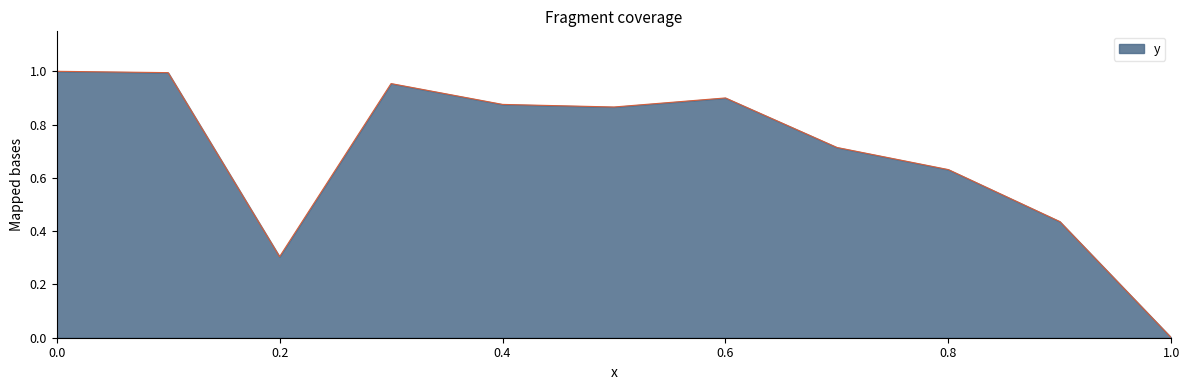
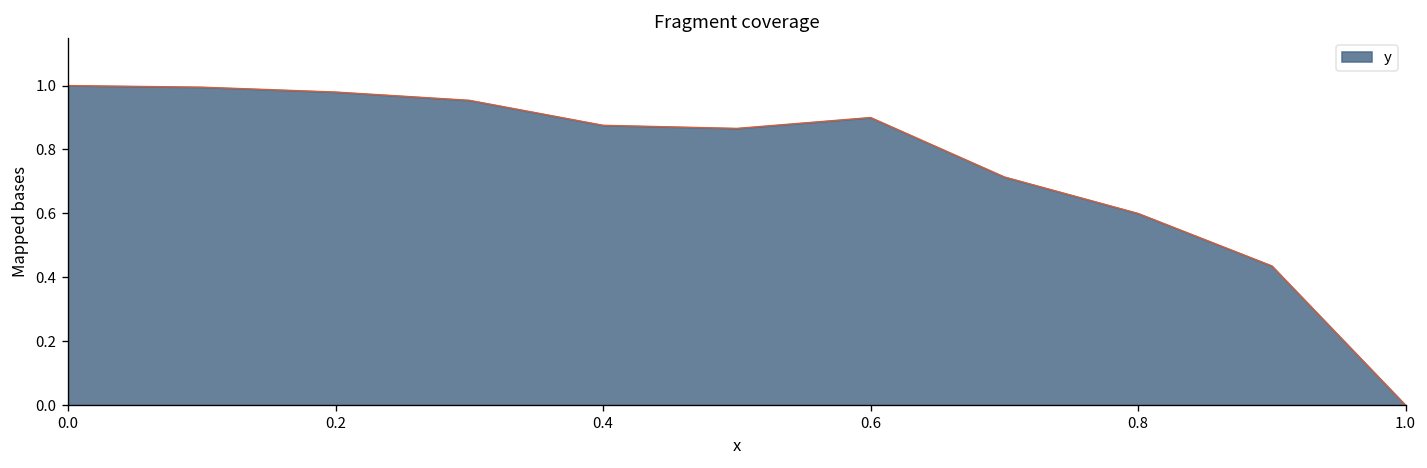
  {
    "0.0": 1.00,
-   "0.2": 0.30,
+   "0.2": 0.98,
    "0.4": 0.88,
    "0.6": 0.90,
-   "0.8": 0.63,
+   "0.8": 0.60,
    "1.0": 0.00
  }
